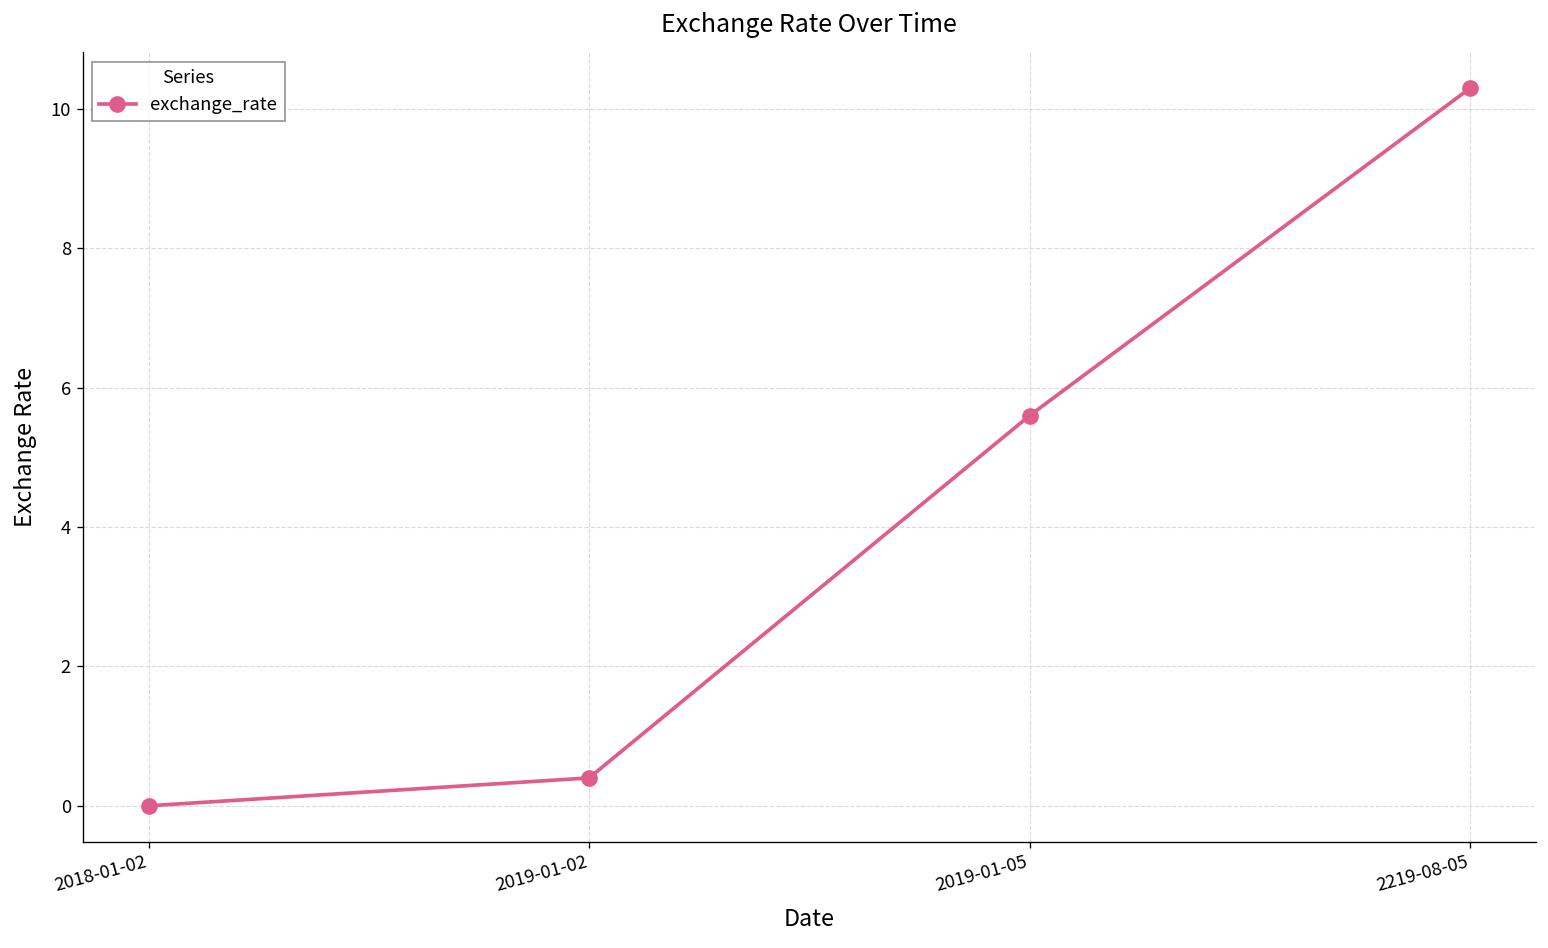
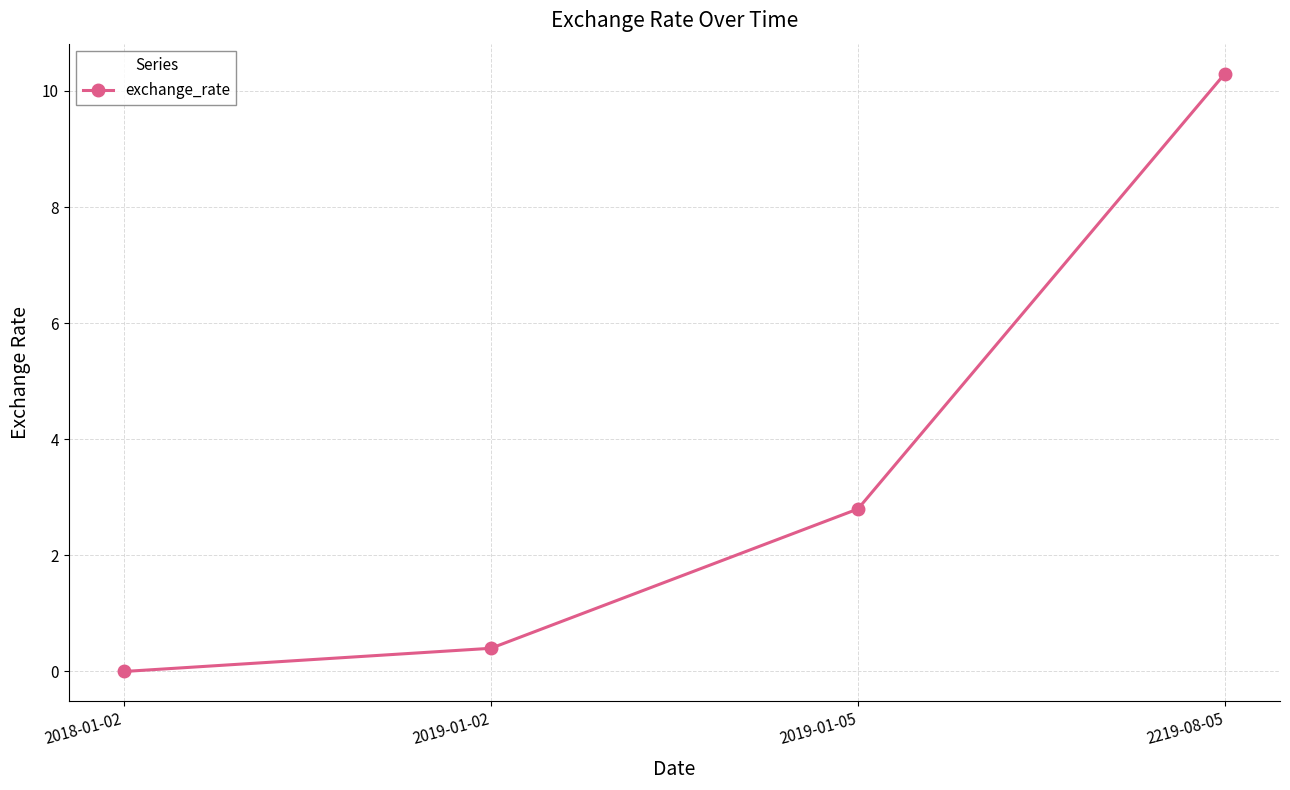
  {
    "2018-01-02": 0.0,
    "2019-01-02": 0.4,
-   "2019-01-05": 5.6,
+   "2019-01-05": 2.8,
    "2219-08-05": 10.3
  }
